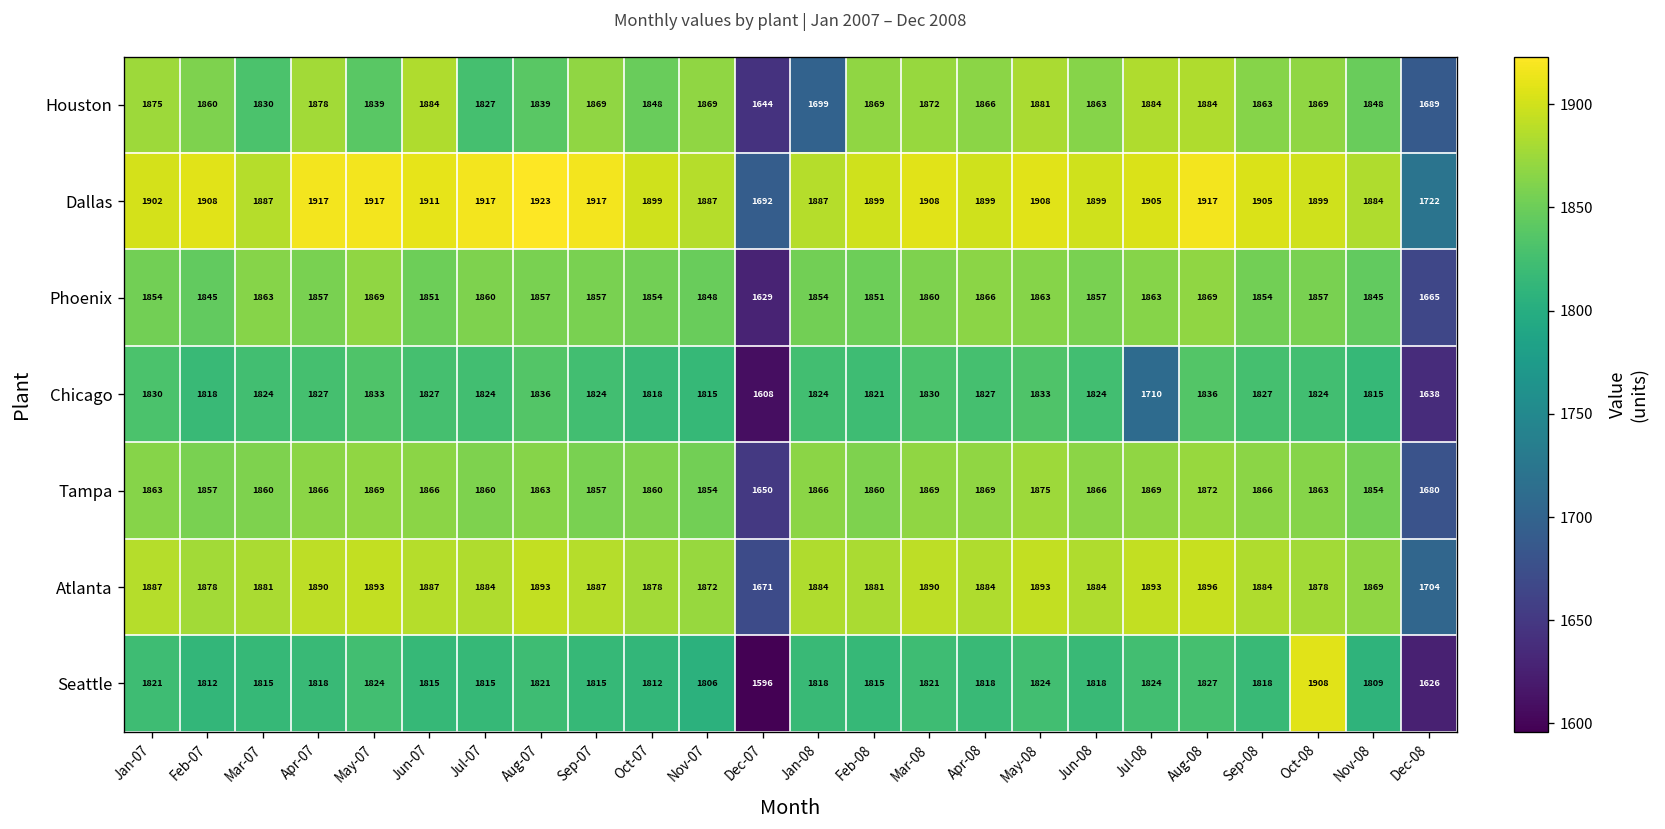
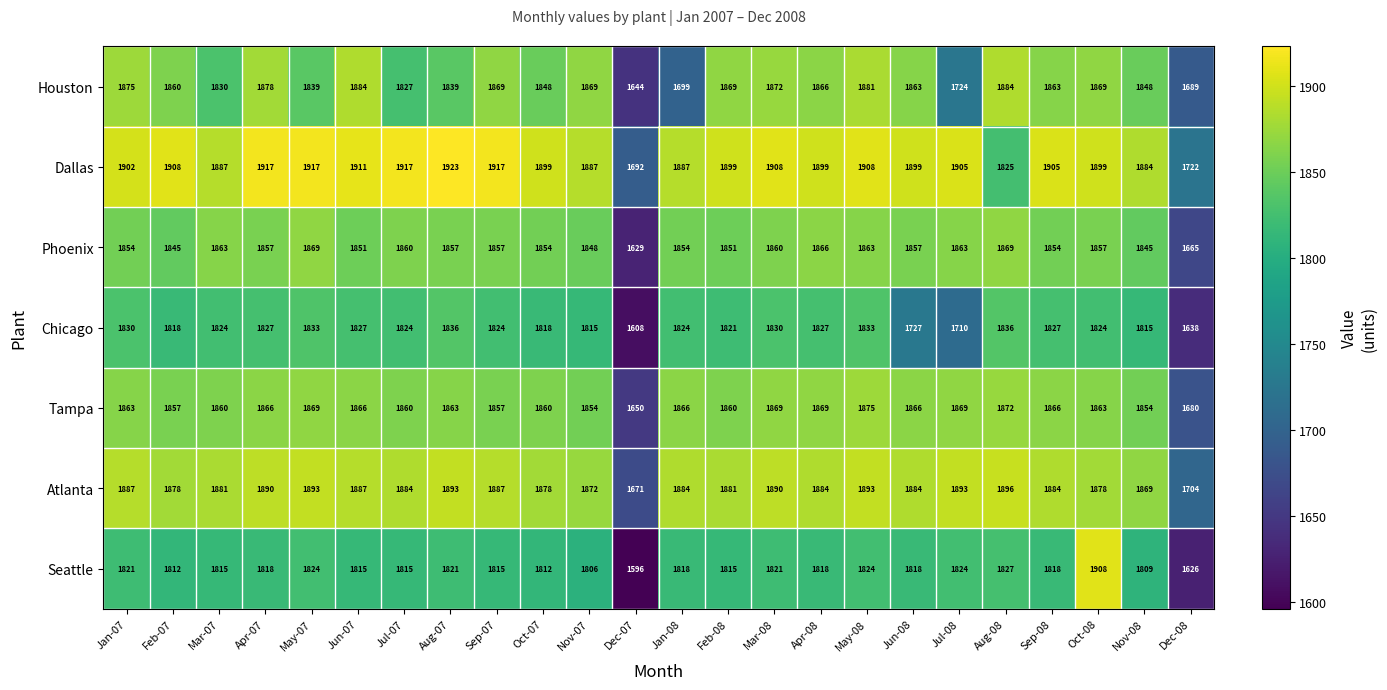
  {
    "Houston": {
      "Jan-07": 1875,
      "Feb-07": 1860,
      "Mar-07": 1830,
      "Apr-07": 1878,
      "May-07": 1839,
      "Jun-07": 1884,
      "Jul-07": 1827,
      "Aug-07": 1839,
      "Sep-07": 1869,
      "Oct-07": 1848,
      "Nov-07": 1869,
      "Dec-07": 1644,
      "Jan-08": 1699,
      "Feb-08": 1869,
      "Mar-08": 1872,
      "Apr-08": 1866,
      "May-08": 1881,
      "Jun-08": 1863,
-     "Jul-08": 1884,
+     "Jul-08": 1724,
      "Aug-08": 1884,
      "Sep-08": 1863,
      "Oct-08": 1869,
      "Nov-08": 1848,
      "Dec-08": 1689
    },
    "Dallas": {
      "Jan-07": 1902,
      "Feb-07": 1908,
      "Mar-07": 1887,
      "Apr-07": 1917,
      "May-07": 1917,
      "Jun-07": 1911,
      "Jul-07": 1917,
      "Aug-07": 1923,
      "Sep-07": 1917,
      "Oct-07": 1899,
      "Nov-07": 1887,
      "Dec-07": 1692,
      "Jan-08": 1887,
      "Feb-08": 1899,
      "Mar-08": 1908,
      "Apr-08": 1899,
      "May-08": 1908,
      "Jun-08": 1899,
      "Jul-08": 1905,
-     "Aug-08": 1917,
+     "Aug-08": 1825,
      "Sep-08": 1905,
      "Oct-08": 1899,
      "Nov-08": 1884,
      "Dec-08": 1722
    },
    "Phoenix": {
      "Jan-07": 1854,
      "Feb-07": 1845,
      "Mar-07": 1863,
      "Apr-07": 1857,
      "May-07": 1869,
      "Jun-07": 1851,
      "Jul-07": 1860,
      "Aug-07": 1857,
      "Sep-07": 1857,
      "Oct-07": 1854,
      "Nov-07": 1848,
      "Dec-07": 1629,
      "Jan-08": 1854,
      "Feb-08": 1851,
      "Mar-08": 1860,
      "Apr-08": 1866,
      "May-08": 1863,
      "Jun-08": 1857,
      "Jul-08": 1863,
      "Aug-08": 1869,
      "Sep-08": 1854,
      "Oct-08": 1857,
      "Nov-08": 1845,
      "Dec-08": 1665
    },
    "Chicago": {
      "Jan-07": 1830,
      "Feb-07": 1818,
      "Mar-07": 1824,
      "Apr-07": 1827,
      "May-07": 1833,
      "Jun-07": 1827,
      "Jul-07": 1824,
      "Aug-07": 1836,
      "Sep-07": 1824,
      "Oct-07": 1818,
      "Nov-07": 1815,
      "Dec-07": 1608,
      "Jan-08": 1824,
      "Feb-08": 1821,
      "Mar-08": 1830,
      "Apr-08": 1827,
      "May-08": 1833,
-     "Jun-08": 1824,
+     "Jun-08": 1727,
      "Jul-08": 1710,
      "Aug-08": 1836,
      "Sep-08": 1827,
      "Oct-08": 1824,
      "Nov-08": 1815,
      "Dec-08": 1638
    },
    "Tampa": {
      "Jan-07": 1863,
      "Feb-07": 1857,
      "Mar-07": 1860,
      "Apr-07": 1866,
      "May-07": 1869,
      "Jun-07": 1866,
      "Jul-07": 1860,
      "Aug-07": 1863,
      "Sep-07": 1857,
      "Oct-07": 1860,
      "Nov-07": 1854,
      "Dec-07": 1650,
      "Jan-08": 1866,
      "Feb-08": 1860,
      "Mar-08": 1869,
      "Apr-08": 1869,
      "May-08": 1875,
      "Jun-08": 1866,
      "Jul-08": 1869,
      "Aug-08": 1872,
      "Sep-08": 1866,
      "Oct-08": 1863,
      "Nov-08": 1854,
      "Dec-08": 1680
    },
    "Atlanta": {
      "Jan-07": 1887,
      "Feb-07": 1878,
      "Mar-07": 1881,
      "Apr-07": 1890,
      "May-07": 1893,
      "Jun-07": 1887,
      "Jul-07": 1884,
      "Aug-07": 1893,
      "Sep-07": 1887,
      "Oct-07": 1878,
      "Nov-07": 1872,
      "Dec-07": 1671,
      "Jan-08": 1884,
      "Feb-08": 1881,
      "Mar-08": 1890,
      "Apr-08": 1884,
      "May-08": 1893,
      "Jun-08": 1884,
      "Jul-08": 1893,
      "Aug-08": 1896,
      "Sep-08": 1884,
      "Oct-08": 1878,
      "Nov-08": 1869,
      "Dec-08": 1704
    },
    "Seattle": {
      "Jan-07": 1821,
      "Feb-07": 1812,
      "Mar-07": 1815,
      "Apr-07": 1818,
      "May-07": 1824,
      "Jun-07": 1815,
      "Jul-07": 1815,
      "Aug-07": 1821,
      "Sep-07": 1815,
      "Oct-07": 1812,
      "Nov-07": 1806,
      "Dec-07": 1596,
      "Jan-08": 1818,
      "Feb-08": 1815,
      "Mar-08": 1821,
      "Apr-08": 1818,
      "May-08": 1824,
      "Jun-08": 1818,
      "Jul-08": 1824,
      "Aug-08": 1827,
      "Sep-08": 1818,
      "Oct-08": 1908,
      "Nov-08": 1809,
      "Dec-08": 1626
    }
  }
